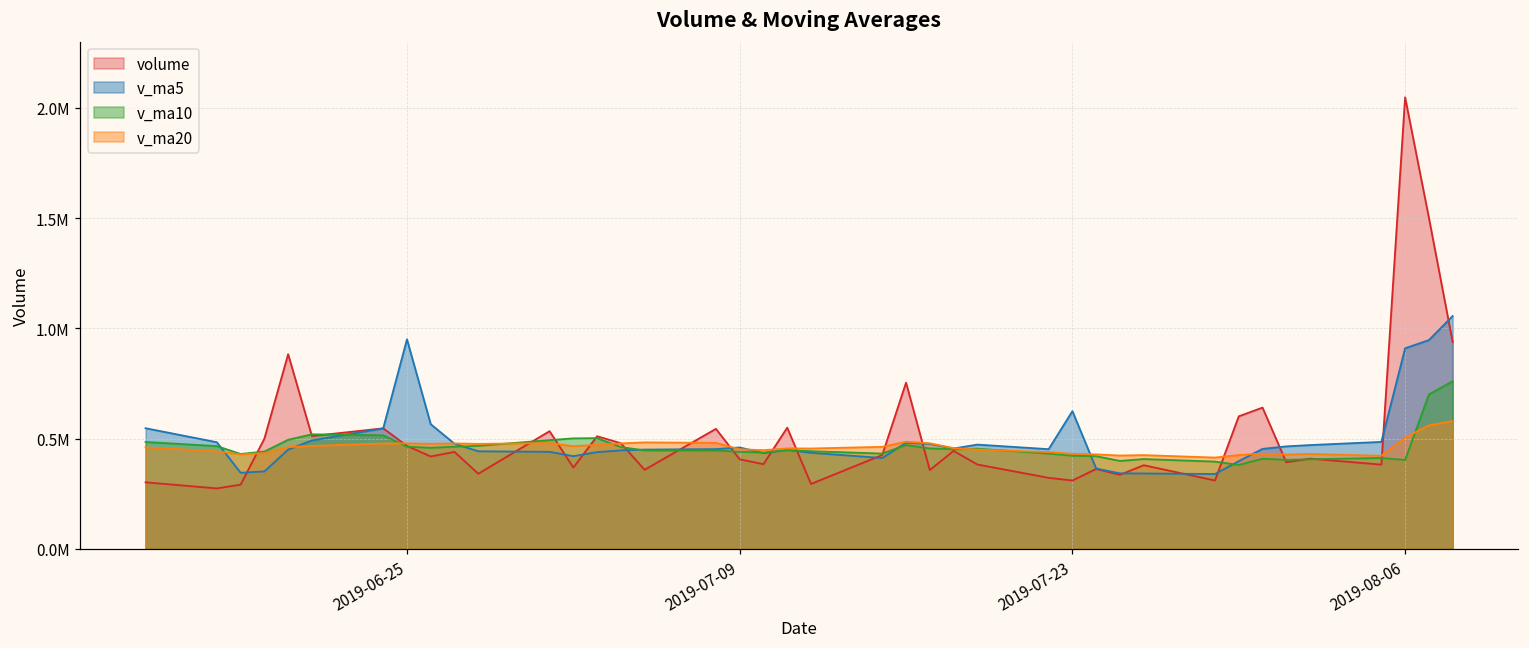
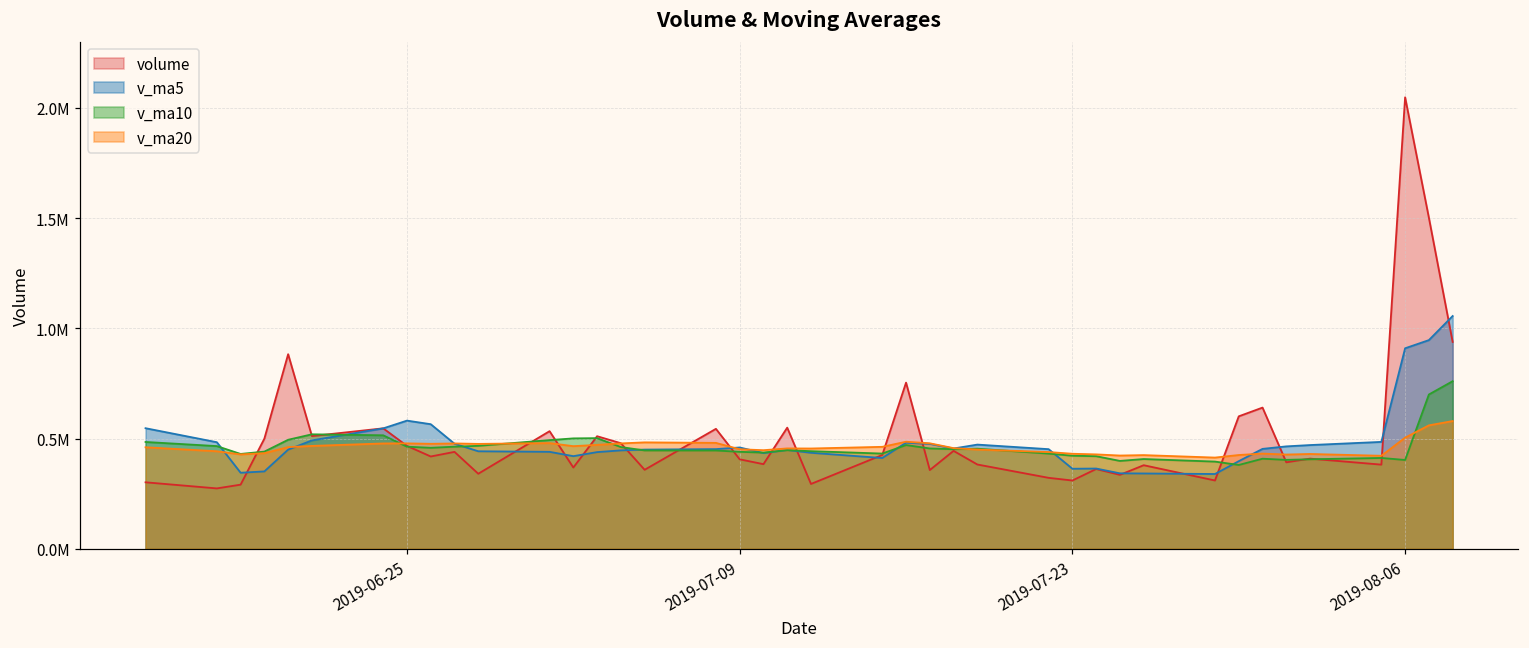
  {
    "v_ma5": {
-     "2019-06-25": 950000,
-     "2019-07-23": 620000,
+     "2019-06-25": 580000,
+     "2019-07-23": 360000,
      "2019-08-06": 910000
    },
    "v_ma10": {
      "2019-08-06": 400000
    }
  }
